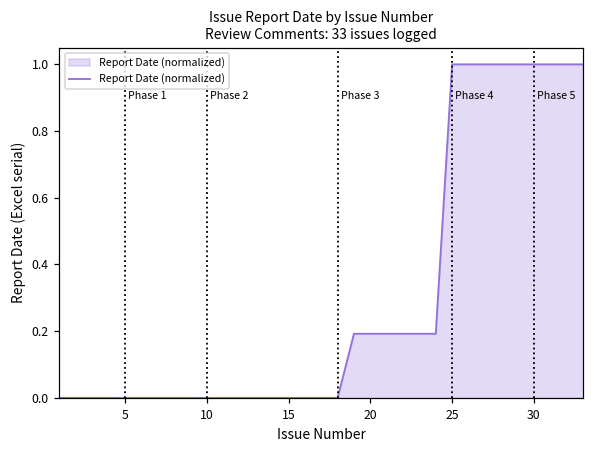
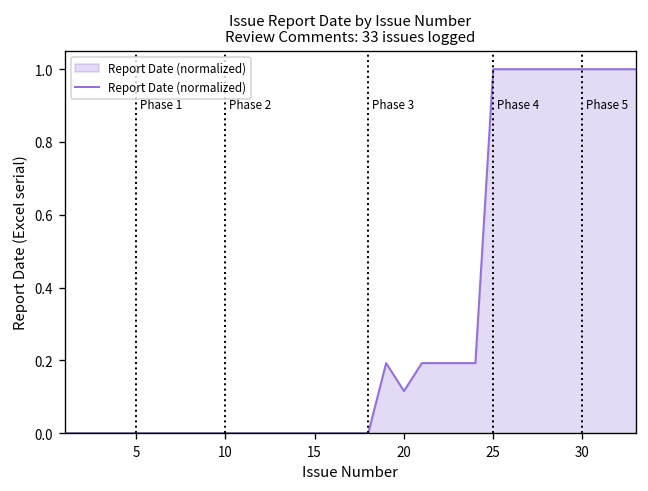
  {
    "5": 0.00,
    "10": 0.00,
    "15": 0.00,
-   "20": 0.19
+   "20": 0.12
  }
